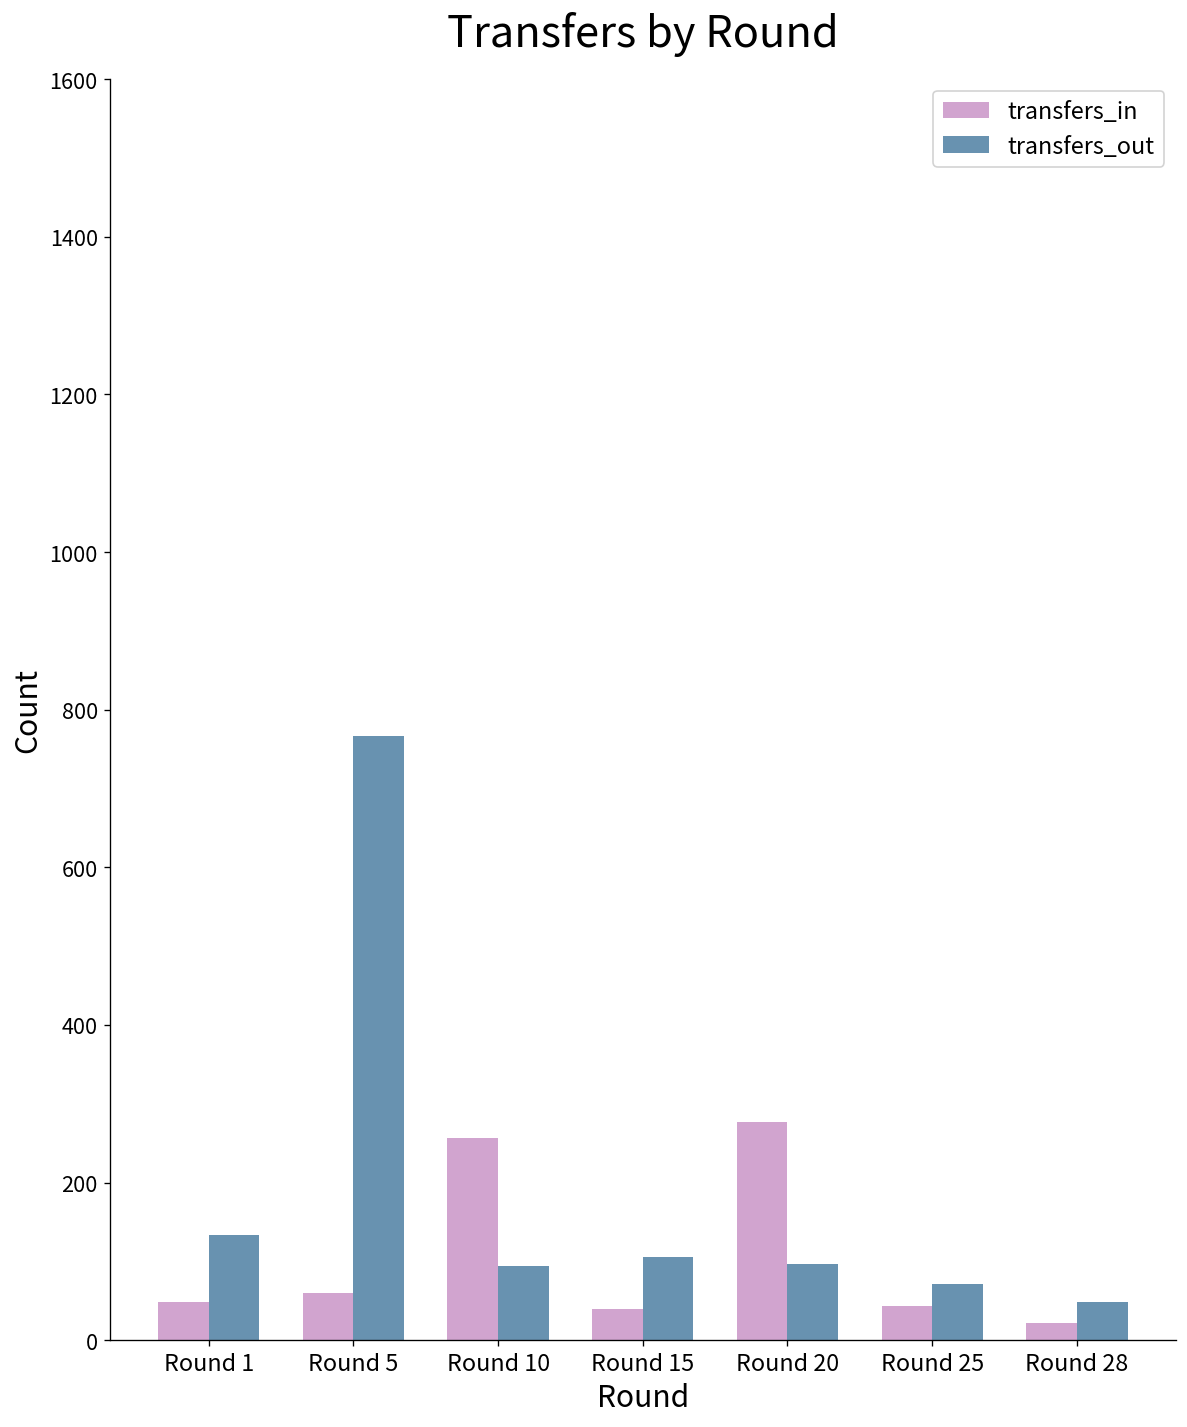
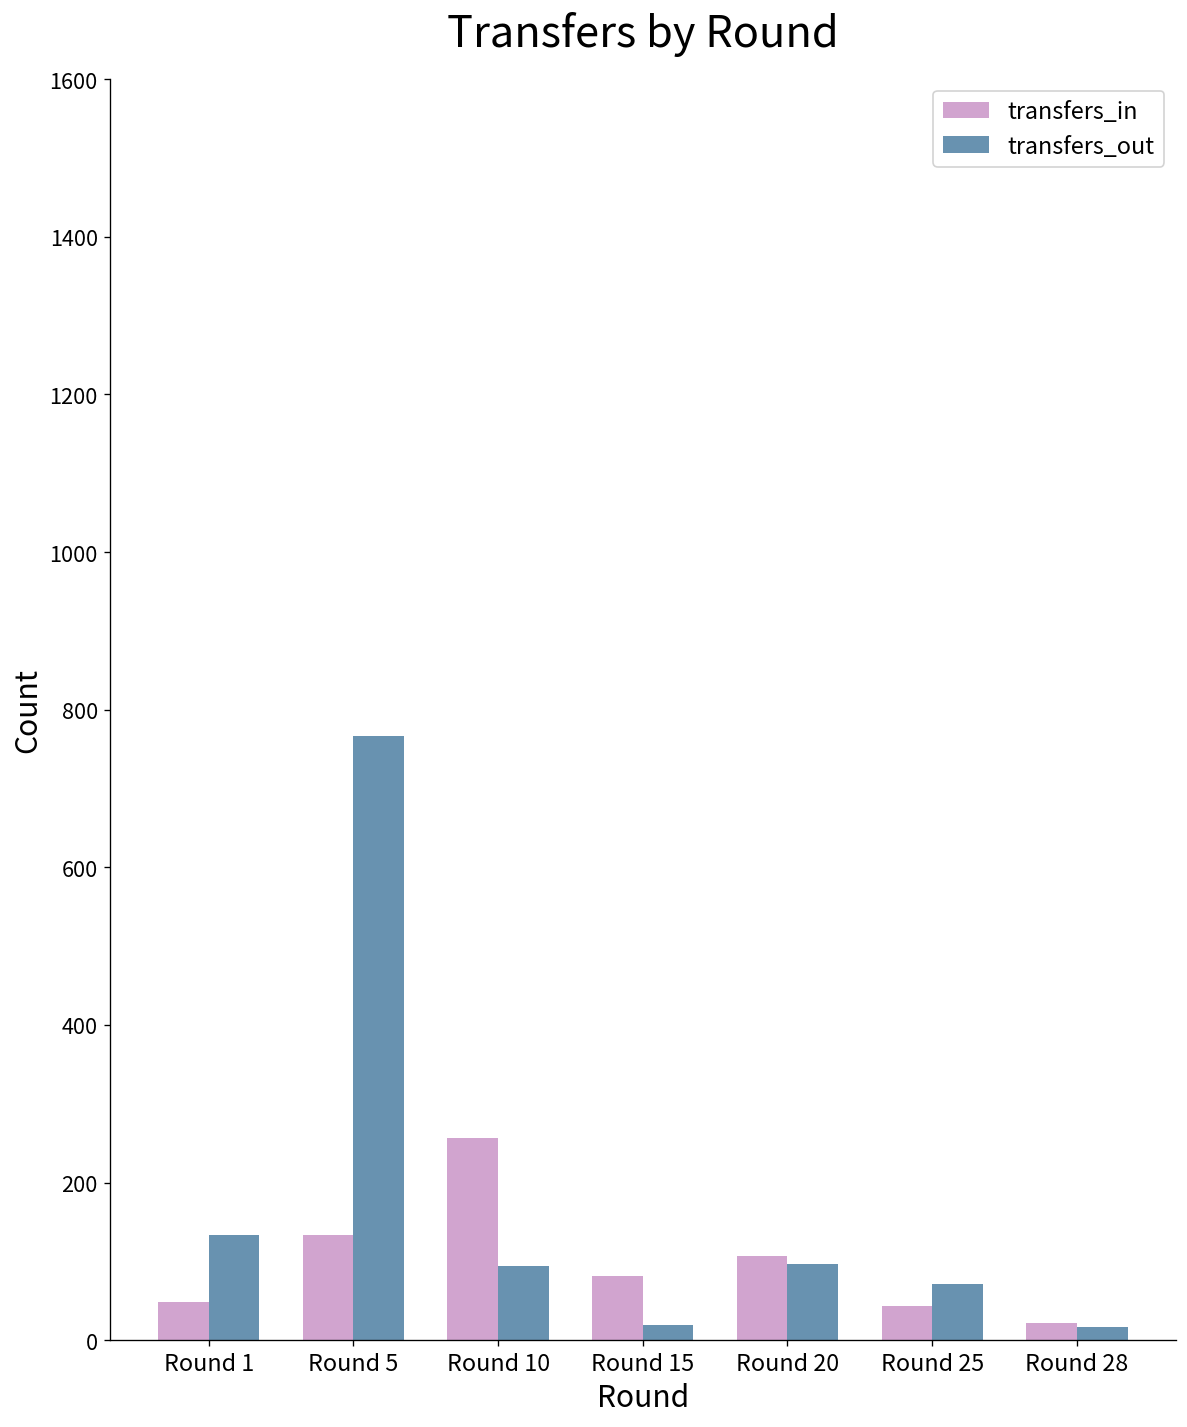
  {
    "transfers_in": {
      "Round 1": 50,
-     "Round 5": 60,
+     "Round 5": 130,
      "Round 10": 260,
-     "Round 15": 40,
-     "Round 20": 280,
+     "Round 15": 80,
+     "Round 20": 110,
      "Round 25": 40,
      "Round 28": 20
    },
    "transfers_out": {
      "Round 1": 130,
      "Round 5": 770,
      "Round 10": 90,
-     "Round 15": 110,
+     "Round 15": 20,
      "Round 20": 100,
      "Round 25": 70,
-     "Round 28": 50
+     "Round 28": 20
    }
  }
